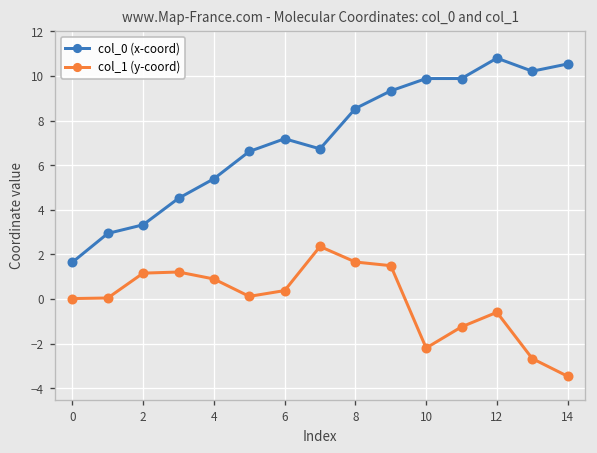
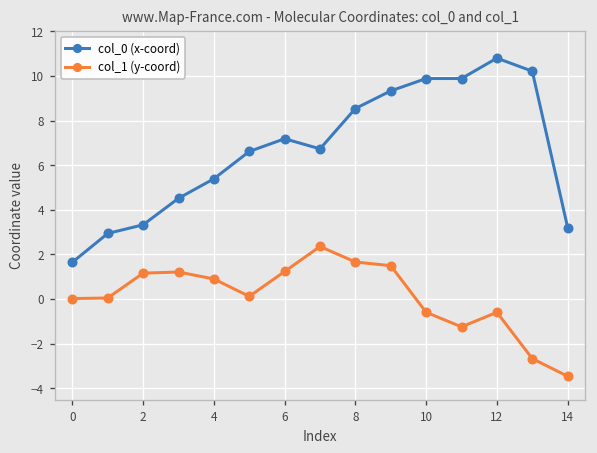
  {
    "col_0 (x-coord)": {
      "0": 1.7,
      "2": 3.3,
      "4": 5.4,
      "6": 7.2,
      "8": 8.5,
      "10": 9.9,
      "12": 10.8,
-     "14": 10.5
+     "14": 3.2
    },
    "col_1 (y-coord)": {
      "0": 0.0,
      "2": 1.2,
      "4": 0.9,
-     "6": 0.4,
+     "6": 1.2,
      "8": 1.7,
-     "10": -2.2,
+     "10": -0.6,
      "12": -0.6,
      "14": -3.5
    }
  }
